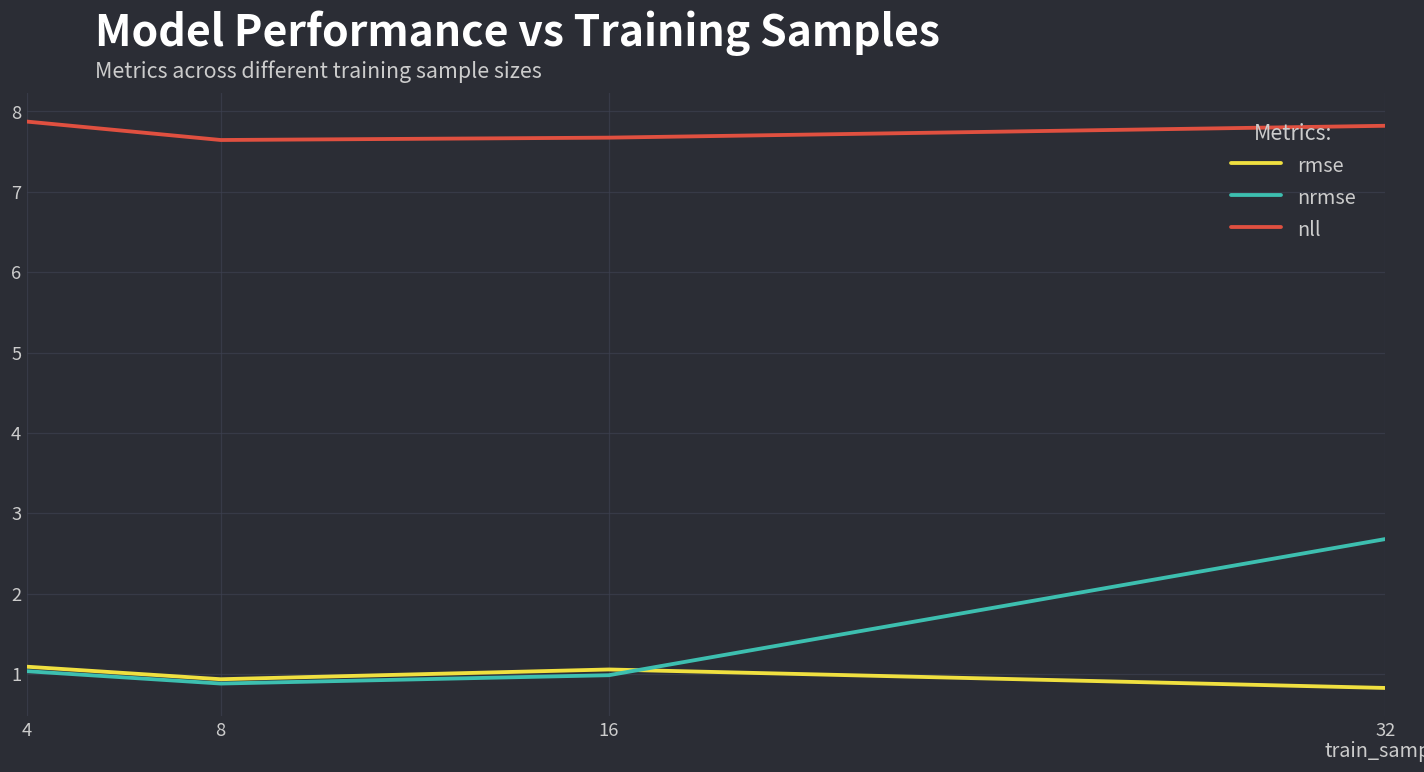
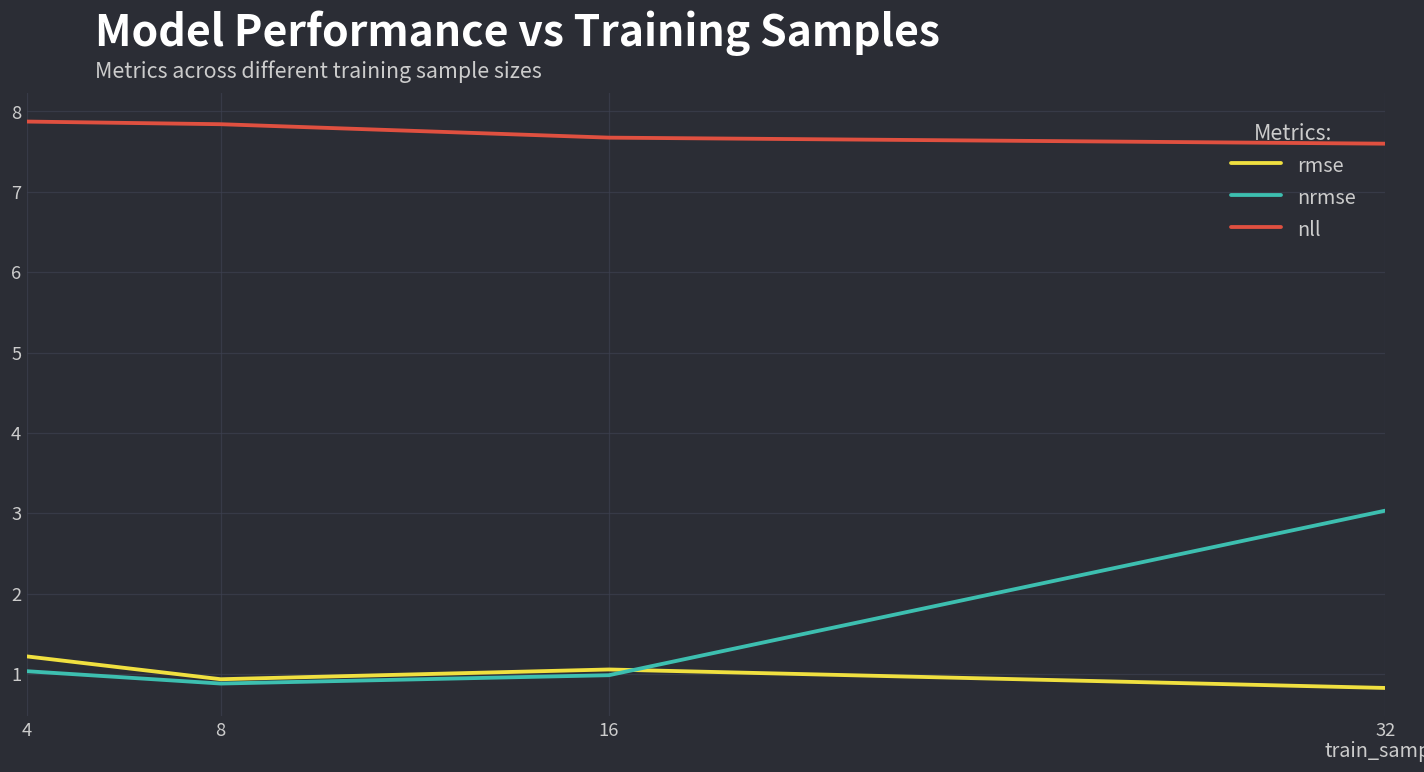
  {
    "rmse": {
-     "4": 1.1,
+     "4": 1.2,
      "8": 0.9,
      "16": 1.1,
      "32": 0.8
    },
    "nrmse": {
      "4": 1.0,
      "8": 0.9,
      "16": 1.0,
-     "32": 2.7
+     "32": 3.0
    },
    "nll": {
      "4": 7.9,
-     "8": 7.6,
+     "8": 7.8,
      "16": 7.7,
-     "32": 7.8
+     "32": 7.6
    }
  }
